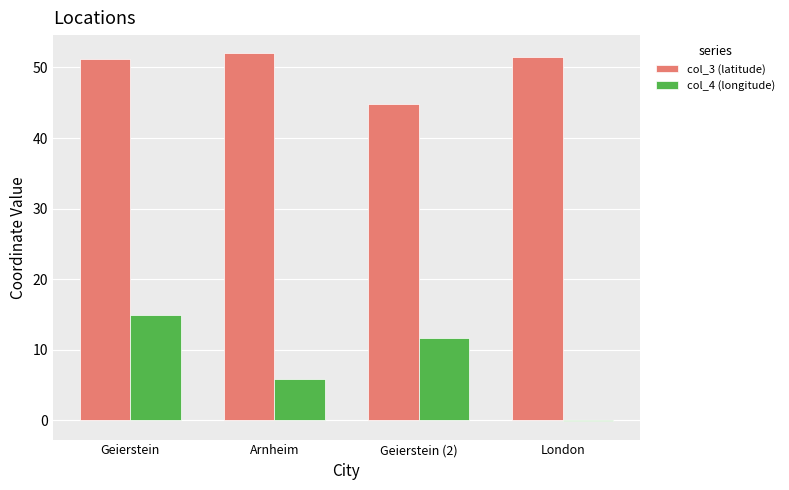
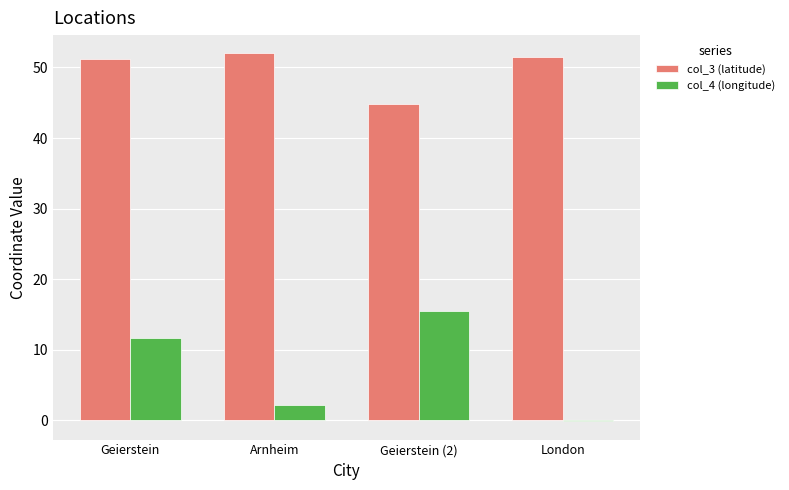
  {
    "col_3 (latitude)": {
      "Geierstein": 51,
      "Arnheim": 52,
      "Geierstein (2)": 45,
      "London": 52
    },
    "col_4 (longitude)": {
-     "Geierstein": 15,
-     "Arnheim": 6,
-     "Geierstein (2)": 12
+     "Geierstein": 12,
+     "Arnheim": 2,
+     "Geierstein (2)": 16
    }
  }
